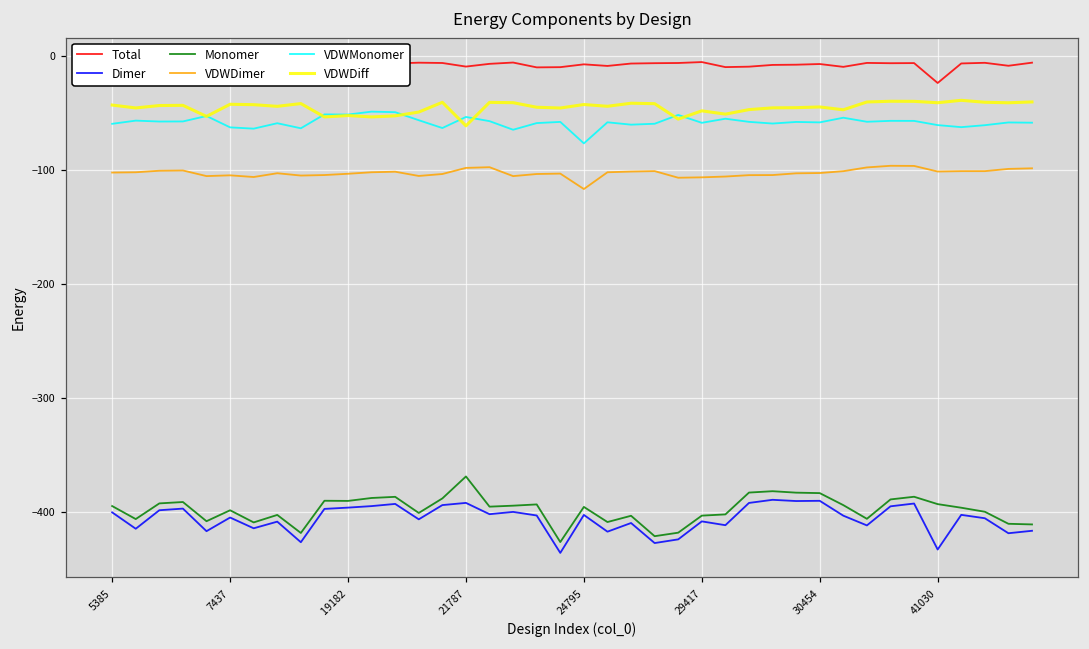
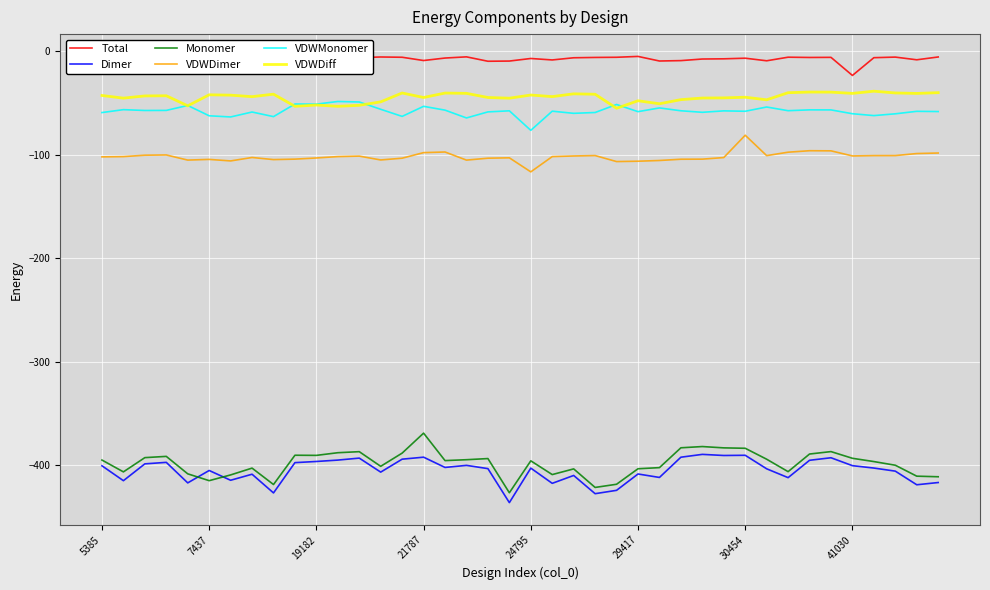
  {
    "Total": {
      "21787": -9,
      "24795": -7,
      "29417": -5,
      "30454": -7,
      "41030": -23
    },
    "Dimer": {
      "5385": -401,
      "7437": -405,
      "19182": -397,
      "21787": -392,
      "24795": -403,
      "29417": -409,
      "30454": -391,
-     "41030": -433
+     "41030": -401
    },
    "Monomer": {
      "5385": -395,
-     "7437": -399,
+     "7437": -415,
      "19182": -391,
      "21787": -369,
      "24795": -396,
      "29417": -404,
      "30454": -384,
      "41030": -393
    },
    "VDWDimer": {
      "5385": -102,
      "7437": -105,
      "19182": -103,
      "21787": -98,
      "24795": -117,
      "29417": -106,
-     "30454": -103,
+     "30454": -81,
      "41030": -101
    },
    "VDWMonomer": {
      "5385": -59,
      "7437": -62,
      "21787": -53,
      "24795": -76,
      "29417": -58,
      "30454": -58,
      "41030": -60
    },
    "VDWDiff": {
      "5385": -43,
      "7437": -42,
-     "21787": -61,
+     "21787": -45,
      "24795": -42,
      "29417": -48,
      "30454": -44,
      "41030": -41
    }
  }
